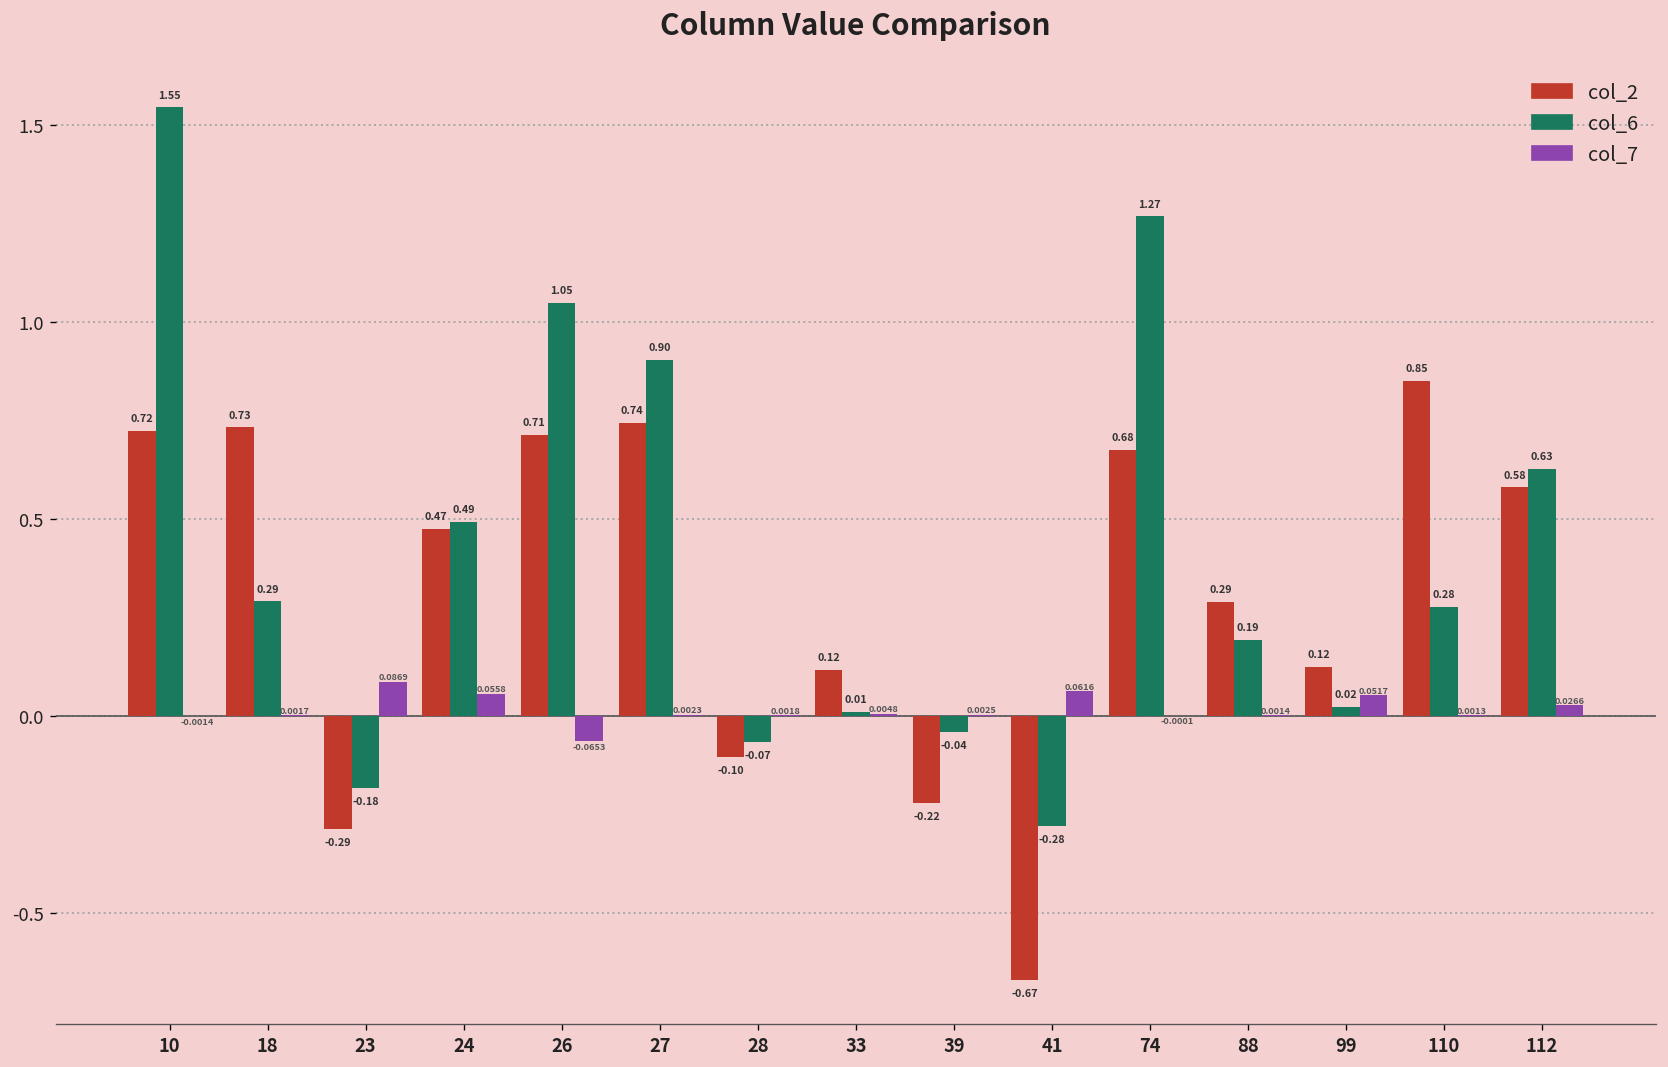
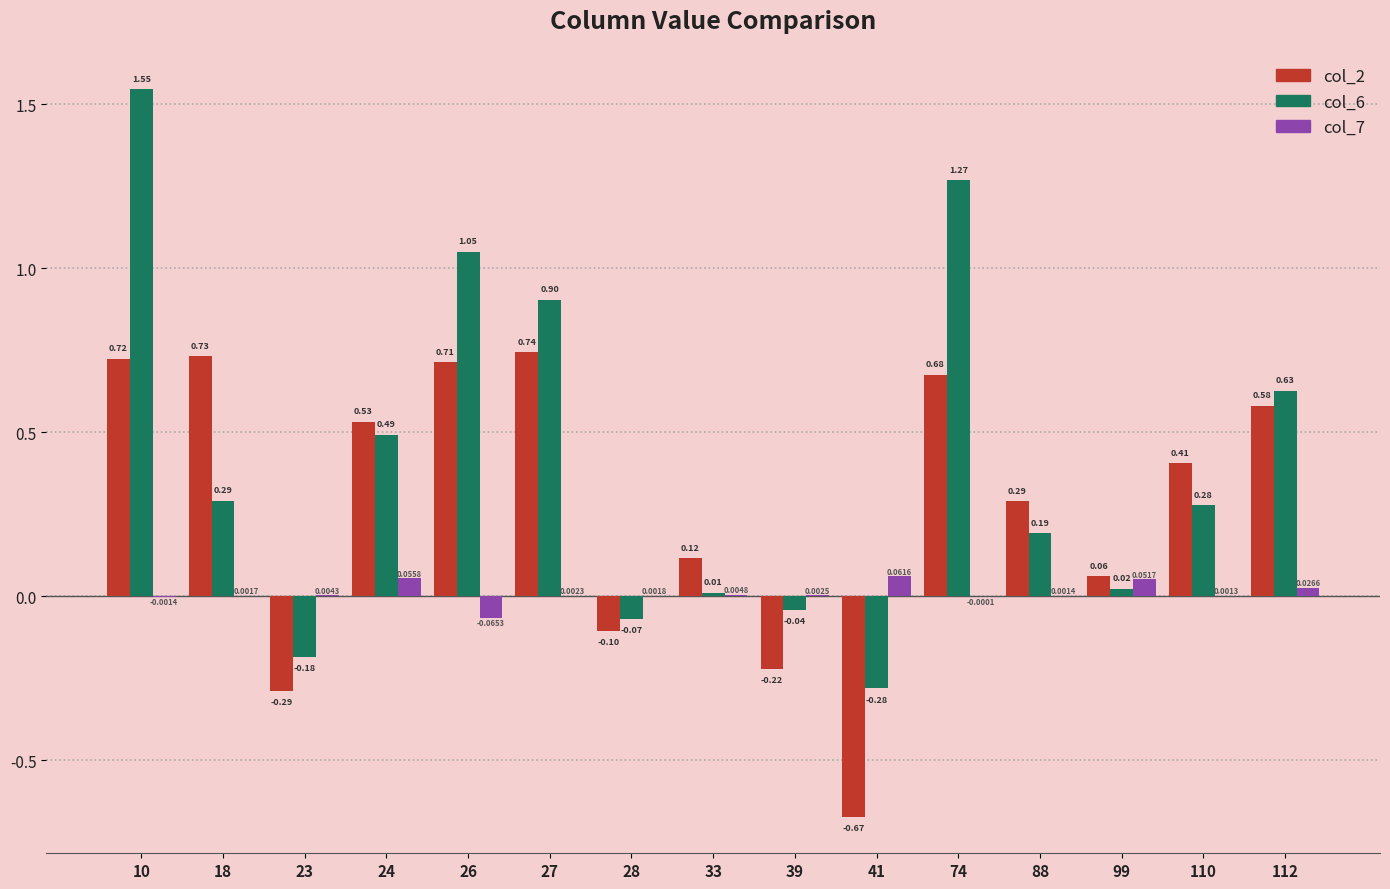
  {
    "col_2": {
      "10": 0.72,
      "18": 0.73,
      "23": -0.29,
-     "24": 0.47,
+     "24": 0.53,
      "26": 0.71,
      "27": 0.74,
      "28": -0.10,
      "33": 0.12,
      "39": -0.22,
      "41": -0.67,
      "74": 0.68,
      "88": 0.29,
-     "99": 0.12,
-     "110": 0.85,
+     "99": 0.06,
+     "110": 0.41,
      "112": 0.58
    },
    "col_6": {
      "10": 1.55,
      "18": 0.29,
      "23": -0.18,
      "24": 0.49,
      "26": 1.05,
      "27": 0.90,
      "28": -0.07,
      "33": 0.01,
      "39": -0.04,
      "41": -0.28,
      "74": 1.27,
      "88": 0.19,
      "99": 0.02,
      "110": 0.28,
      "112": 0.63
    },
    "col_7": {
      "10": -0.0014,
      "18": 0.0017,
-     "23": 0.0869,
+     "23": 0.0043,
      "24": 0.0558,
      "26": -0.0653,
      "27": 0.0023,
      "28": 0.0018,
      "33": 0.0048,
      "39": 0.0025,
      "41": 0.0616,
      "74": -0.0001,
      "88": 0.0014,
      "99": 0.0517,
      "110": 0.0013,
      "112": 0.0266
    }
  }
